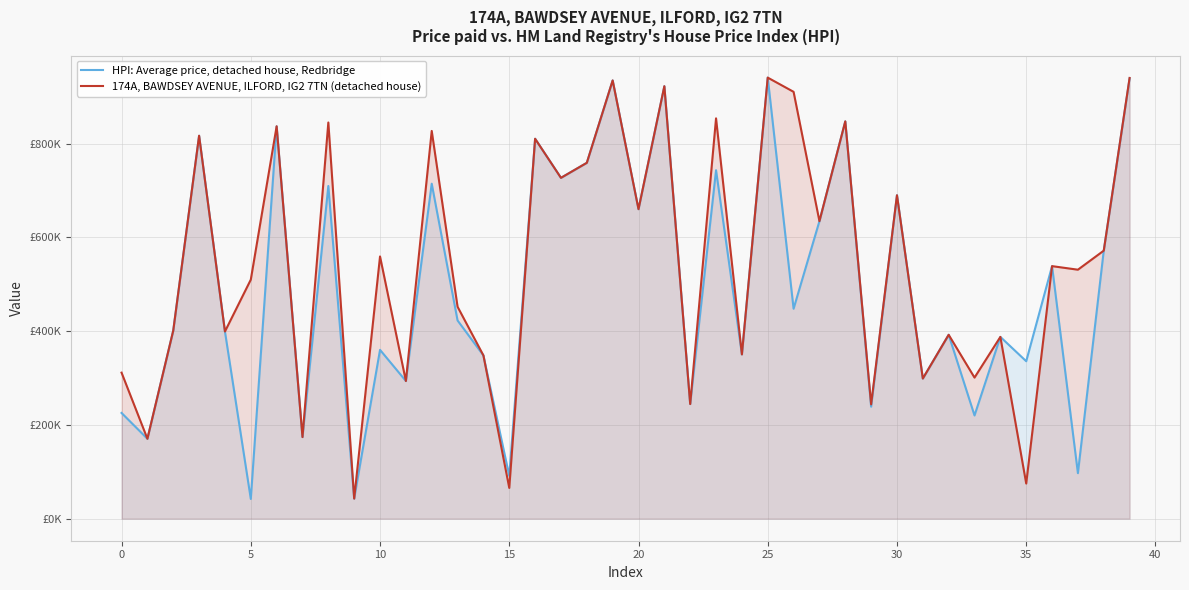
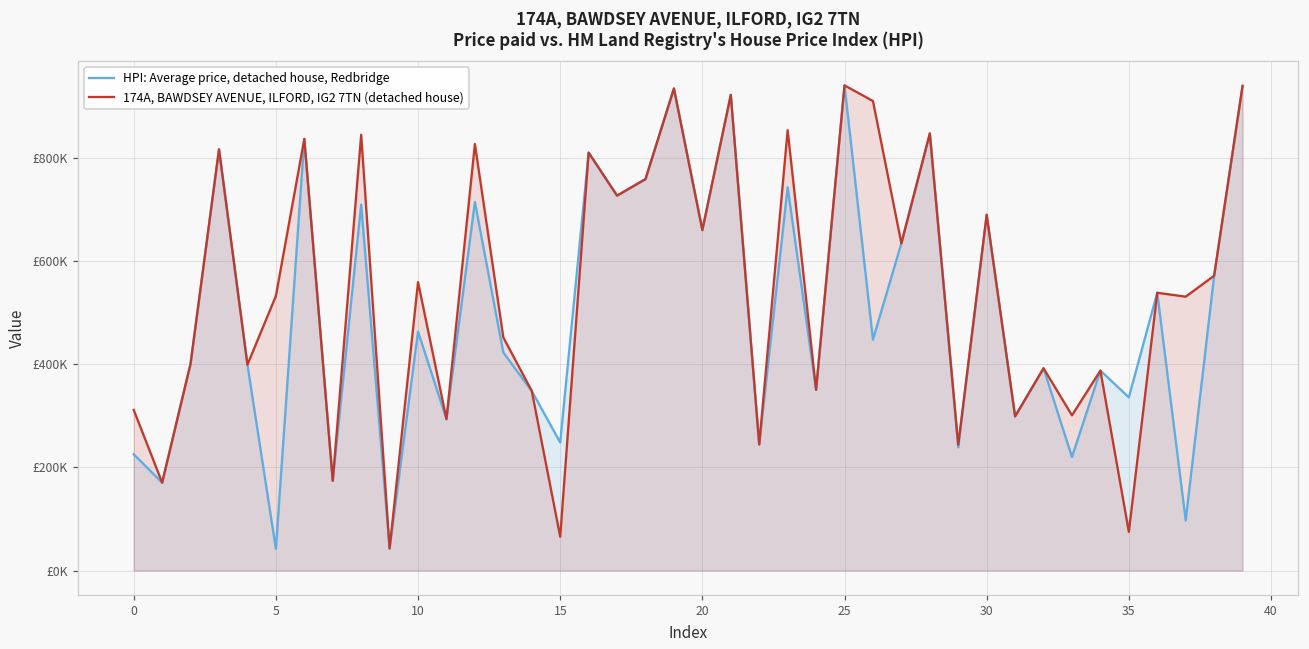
  {
    "HPI: Average price, detached house, Redbridge": {
      "0": "£230000",
      "5": "£40000",
-     "10": "£360000",
-     "15": "£90000",
+     "10": "£460000",
+     "15": "£250000",
      "35": "£340000"
    },
    "174A, BAWDSEY AVENUE, ILFORD, IG2 7TN (detached house)": {
      "0": "£310000",
-     "5": "£510000",
+     "5": "£530000",
      "10": "£560000",
      "15": "£70000",
      "35": "£70000"
    }
  }
